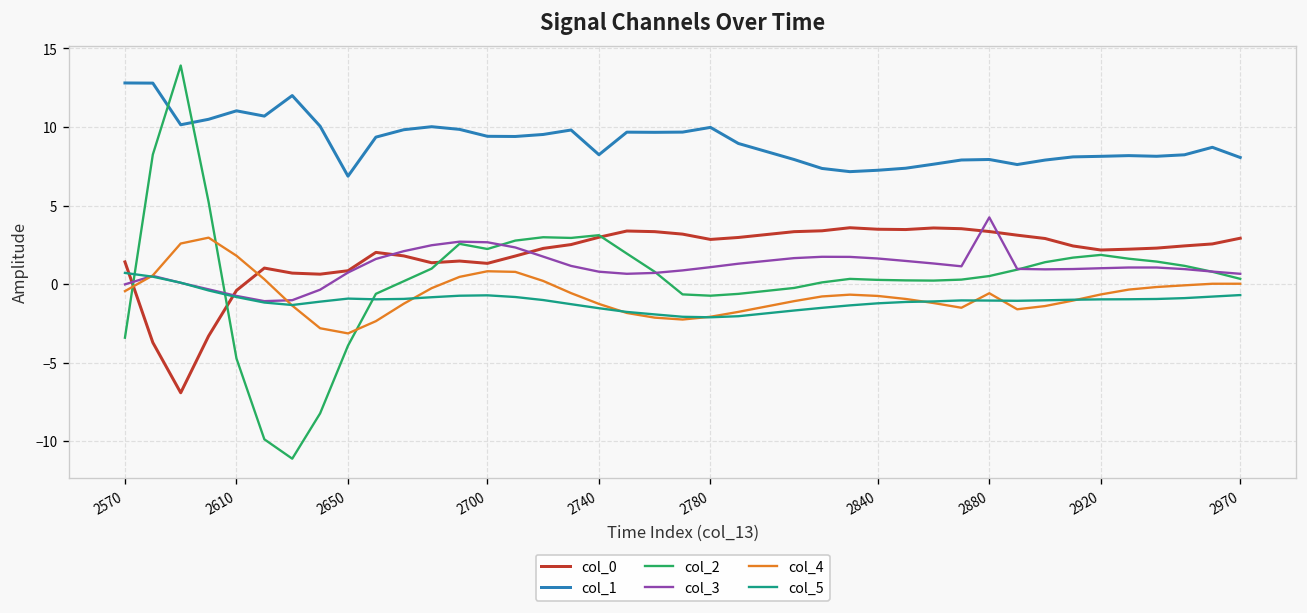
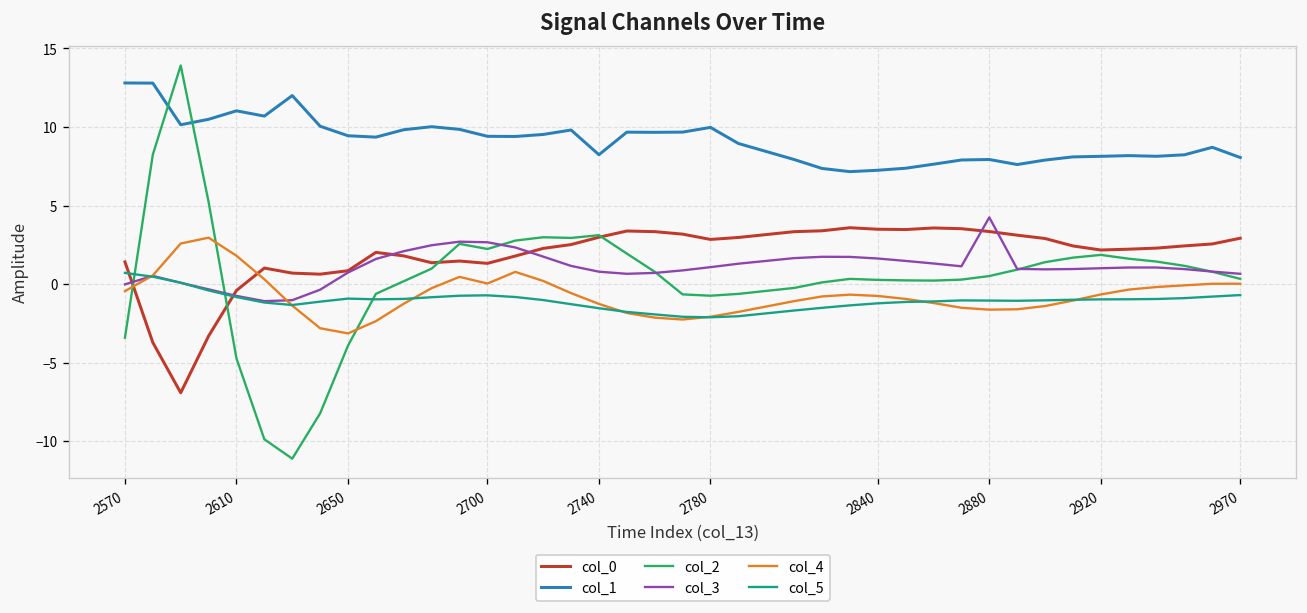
  {
    "col_0": {
      "2570": 1.4,
      "2610": -0.4,
      "2700": 1.3,
      "2780": 2.8,
      "2840": 3.5,
      "2880": 3.3,
      "2920": 2.2,
      "2970": 2.9
    },
    "col_1": {
      "2570": 12.8,
      "2610": 11.0,
-     "2650": 6.9,
+     "2650": 9.4,
      "2700": 9.4,
      "2740": 8.2,
      "2780": 10.0,
      "2840": 7.2,
      "2880": 7.9,
      "2920": 8.1,
      "2970": 8.1
    },
    "col_3": {
      "2570": 0.0,
      "2700": 2.7,
      "2740": 0.8,
      "2780": 1.1,
      "2840": 1.6,
      "2880": 4.2,
      "2920": 1.0,
      "2970": 0.7
    },
    "col_4": {
      "2570": -0.5,
      "2610": 1.8,
      "2650": -3.1,
-     "2700": 0.8,
+     "2700": 0.0,
      "2740": -1.3,
      "2840": -0.8,
-     "2880": -0.6,
+     "2880": -1.6,
      "2920": -0.7,
      "2970": 0.0
    }
  }
